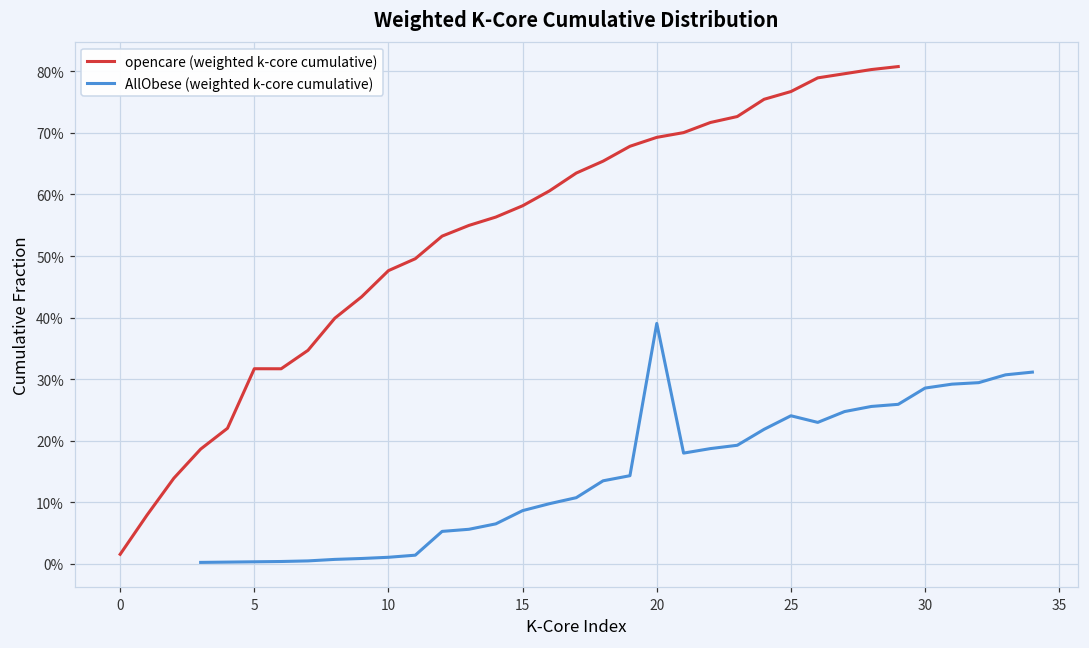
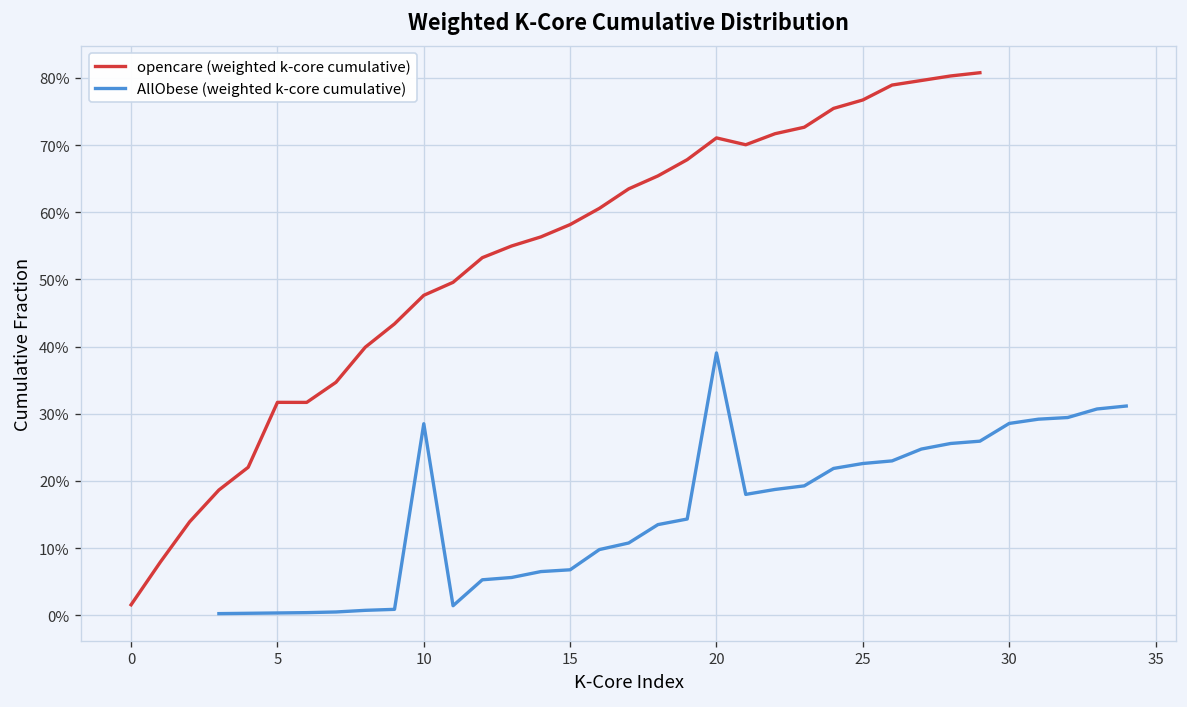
  {
    "opencare (weighted k-core cumulative)": {
      "0": "2%",
      "5": "32%",
      "10": "48%",
      "15": "58%",
-     "20": "69%",
+     "20": "71%",
      "25": "77%"
    },
    "AllObese (weighted k-core cumulative)": {
-     "10": "1%",
-     "15": "9%",
+     "10": "29%",
+     "15": "7%",
      "20": "39%",
-     "25": "24%",
+     "25": "23%",
      "30": "29%"
    }
  }
